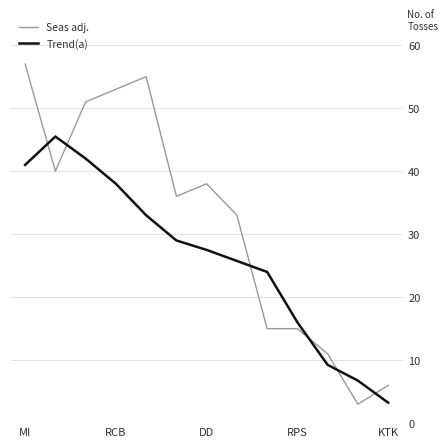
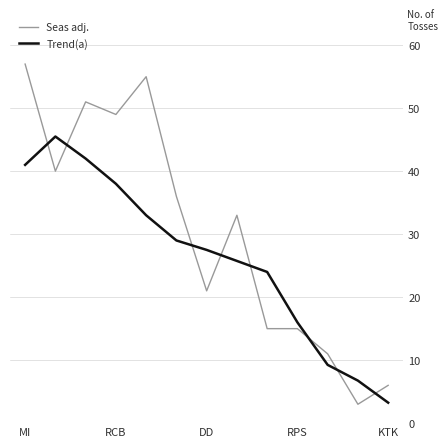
  {
    "Seas adj.": {
      "MI": 57,
-     "RCB": 53,
-     "DD": 38,
+     "RCB": 49,
+     "DD": 21,
      "RPS": 15,
      "KTK": 6
    },
    "Trend(a)": {
      "MI": 41,
      "RCB": 38,
      "DD": 28,
      "RPS": 16,
      "KTK": 3
    }
  }
